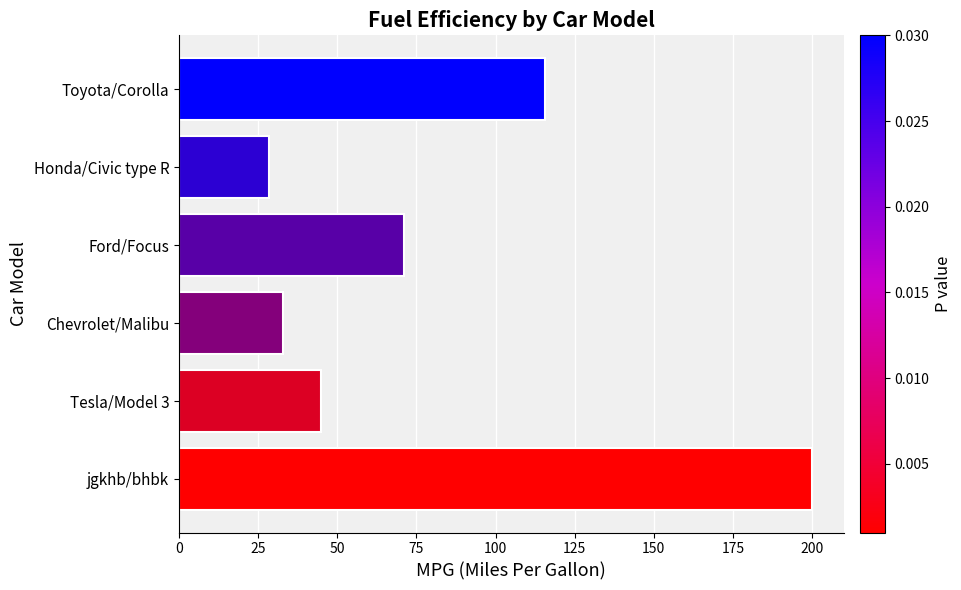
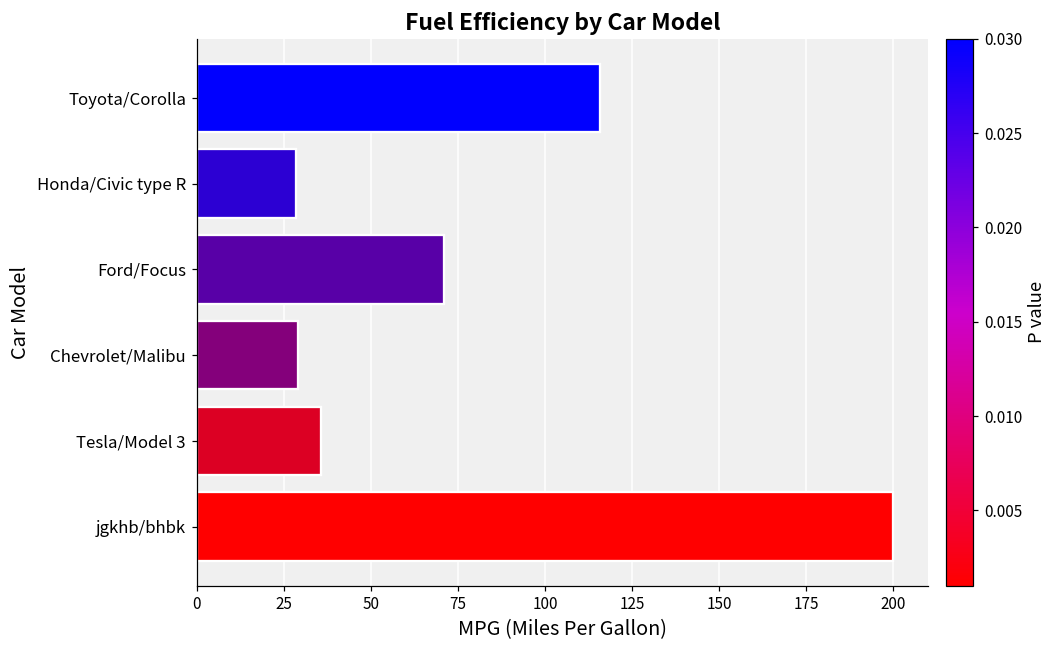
  {
    "Toyota/Corolla": 116,
    "Honda/Civic type R": 29,
    "Ford/Focus": 71,
-   "Chevrolet/Malibu": 33,
-   "Tesla/Model 3": 45,
+   "Chevrolet/Malibu": 29,
+   "Tesla/Model 3": 36,
    "jgkhb/bhbk": 200
  }
